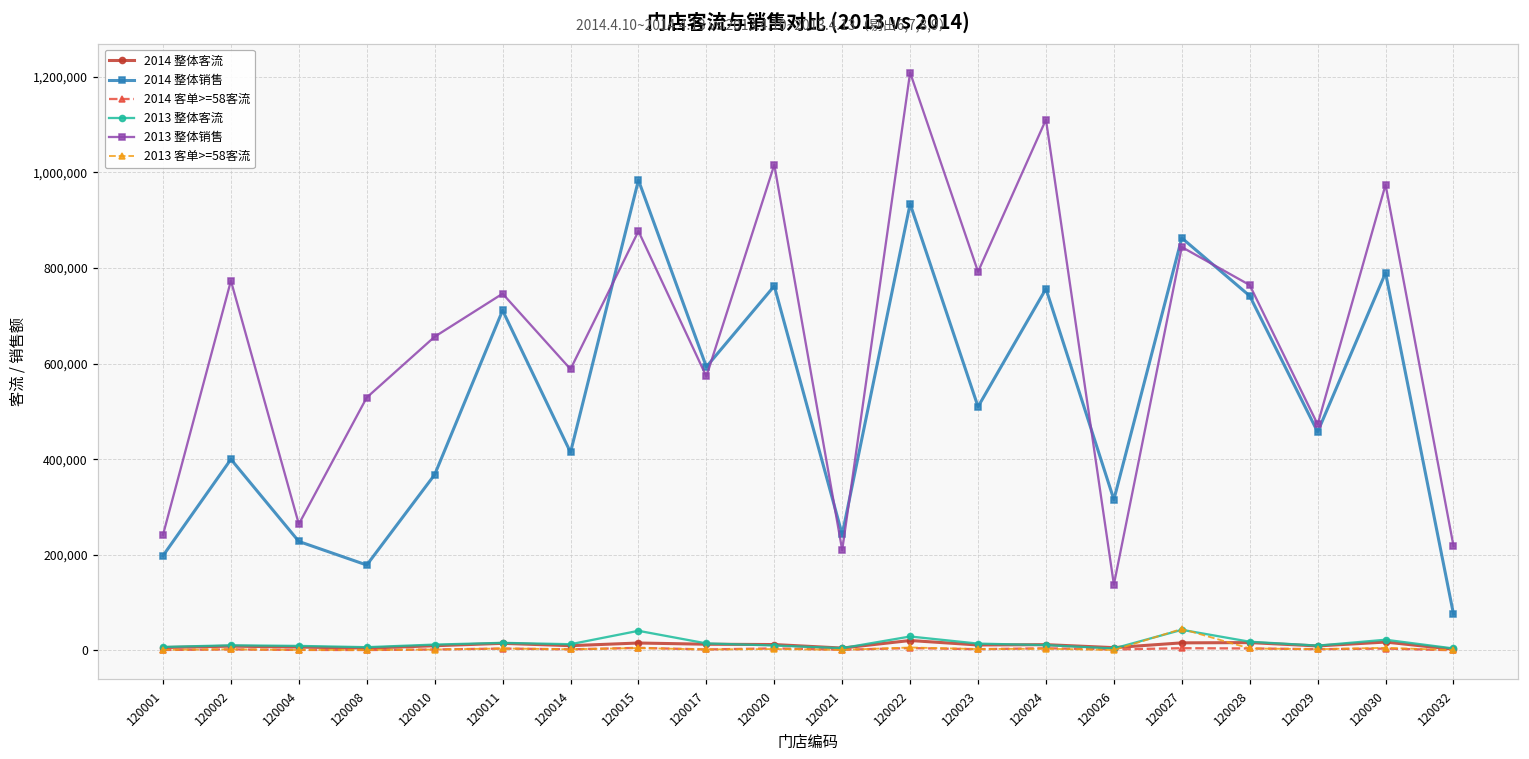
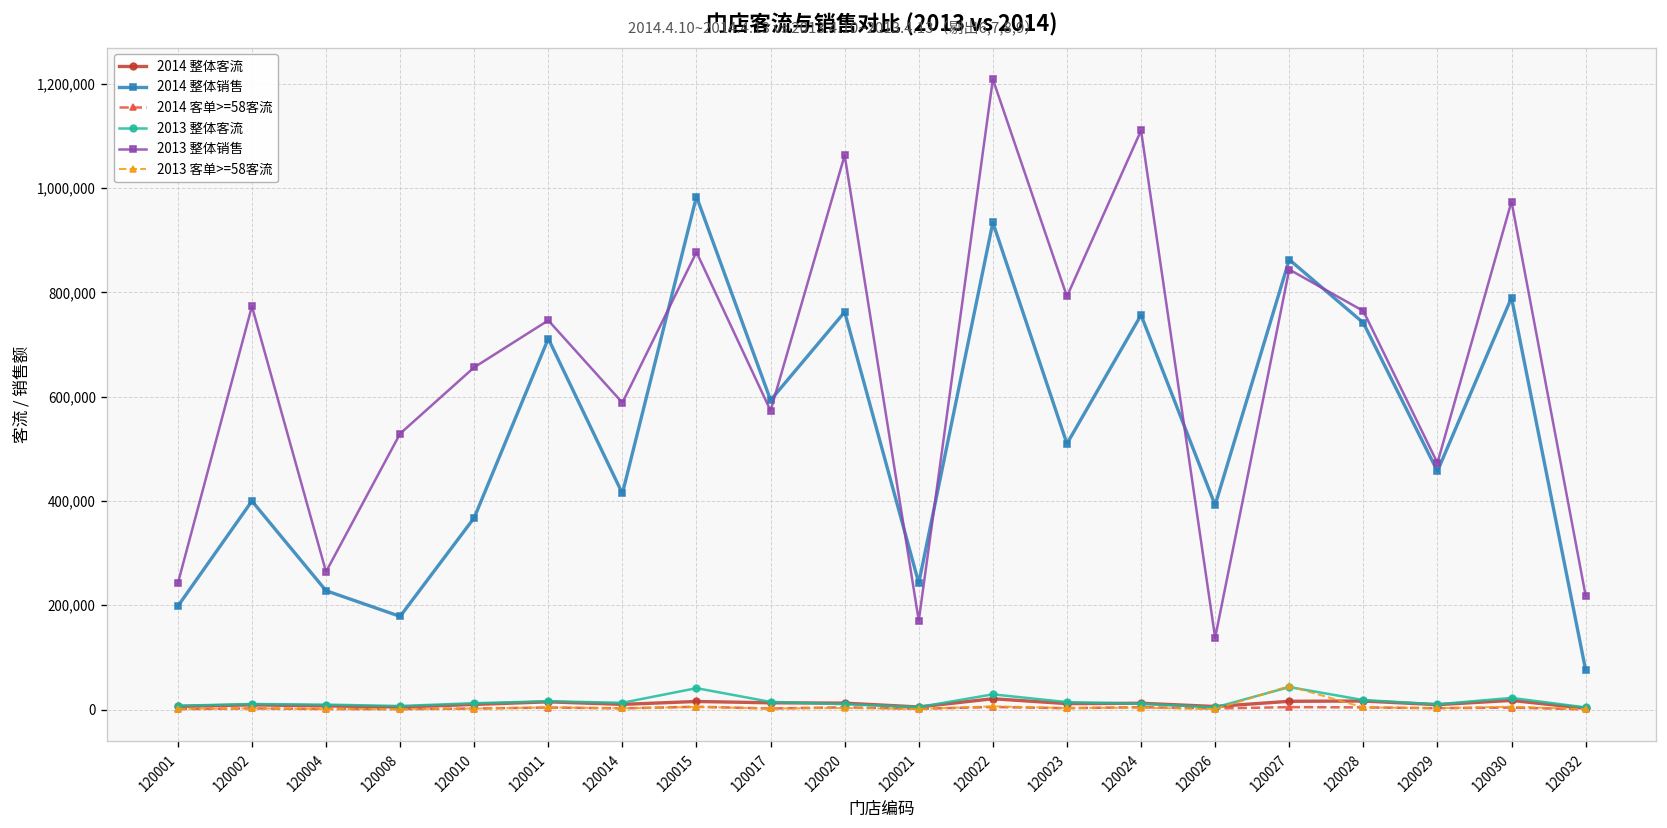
  {
    "2014 整体销售": {
      "120001": "200,000",
      "120002": "400,000",
      "120004": "230,000",
      "120008": "180,000",
      "120010": "370,000",
      "120011": "710,000",
      "120014": "410,000",
      "120015": "980,000",
      "120017": "590,000",
      "120020": "760,000",
      "120021": "240,000",
      "120022": "930,000",
      "120023": "510,000",
      "120024": "760,000",
-     "120026": "320,000",
+     "120026": "390,000",
      "120027": "860,000",
      "120028": "740,000",
      "120029": "460,000",
      "120030": "790,000",
      "120032": "80,000"
    },
    "2013 整体客流": {
      "120015": "40,000",
      "120022": "30,000"
    },
    "2013 整体销售": {
      "120001": "240,000",
      "120002": "770,000",
      "120004": "260,000",
      "120008": "530,000",
      "120010": "660,000",
      "120011": "750,000",
      "120014": "590,000",
      "120015": "880,000",
      "120017": "570,000",
-     "120020": "1,020,000",
-     "120021": "210,000",
+     "120020": "1,060,000",
+     "120021": "170,000",
      "120022": "1,210,000",
      "120023": "790,000",
      "120024": "1,110,000",
      "120026": "140,000",
      "120027": "840,000",
      "120028": "760,000",
      "120029": "470,000",
      "120030": "970,000",
      "120032": "220,000"
    }
  }
